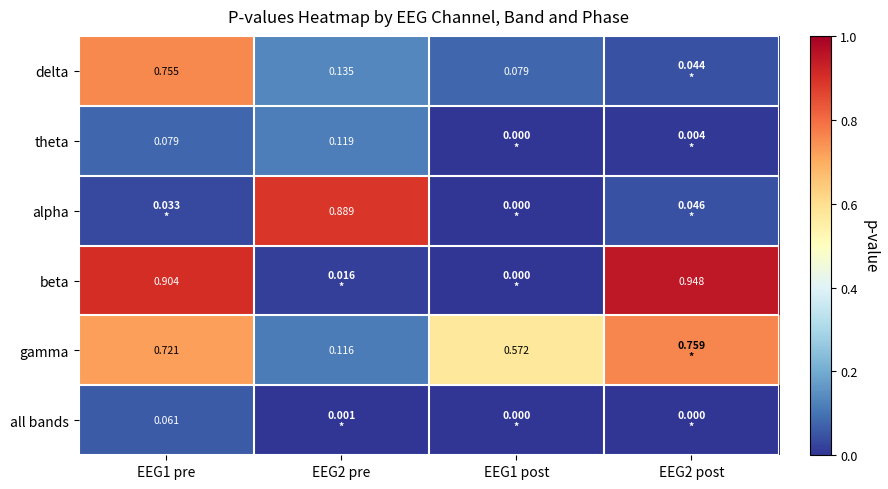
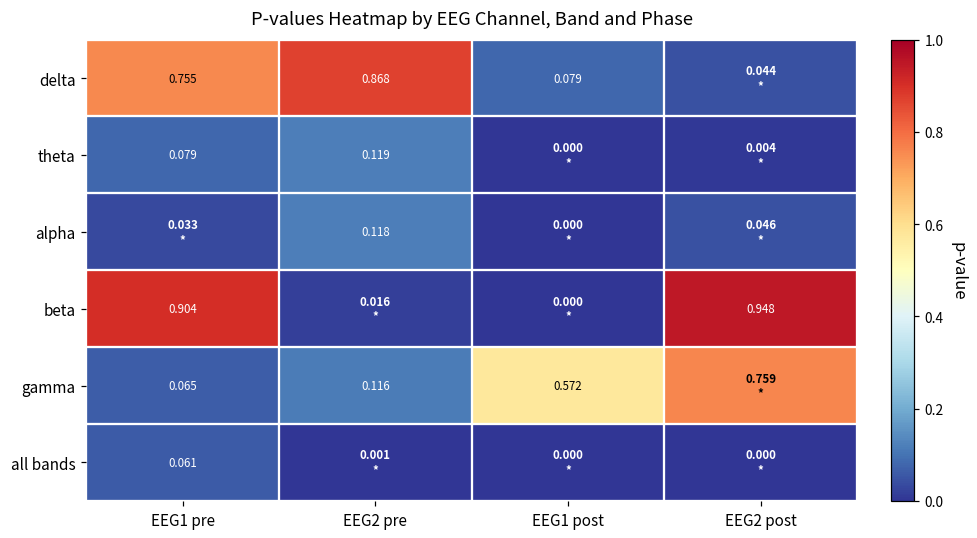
  {
    "delta": {
      "EEG1 pre": 0.755,
-     "EEG2 pre": 0.135,
+     "EEG2 pre": 0.868,
      "EEG1 post": 0.079,
      "EEG2 post": 0.044
    },
    "theta": {
      "EEG1 pre": 0.079,
      "EEG2 pre": 0.119,
      "EEG1 post": 0.000,
      "EEG2 post": 0.004
    },
    "alpha": {
      "EEG1 pre": 0.033,
-     "EEG2 pre": 0.889,
+     "EEG2 pre": 0.118,
      "EEG1 post": 0.000,
      "EEG2 post": 0.046
    },
    "beta": {
      "EEG1 pre": 0.904,
      "EEG2 pre": 0.016,
      "EEG1 post": 0.000,
      "EEG2 post": 0.948
    },
    "gamma": {
-     "EEG1 pre": 0.721,
+     "EEG1 pre": 0.065,
      "EEG2 pre": 0.116,
      "EEG1 post": 0.572,
      "EEG2 post": 0.759
    },
    "all bands": {
      "EEG1 pre": 0.061,
      "EEG2 pre": 0.001,
      "EEG1 post": 0.000,
      "EEG2 post": 0.000
    }
  }
